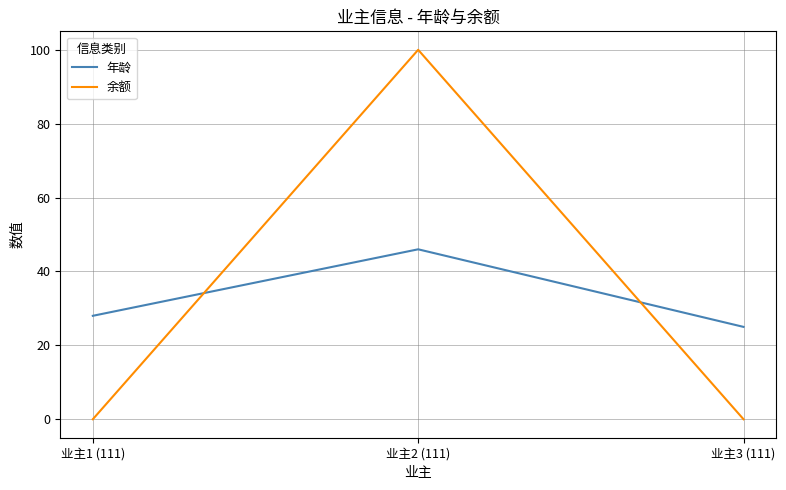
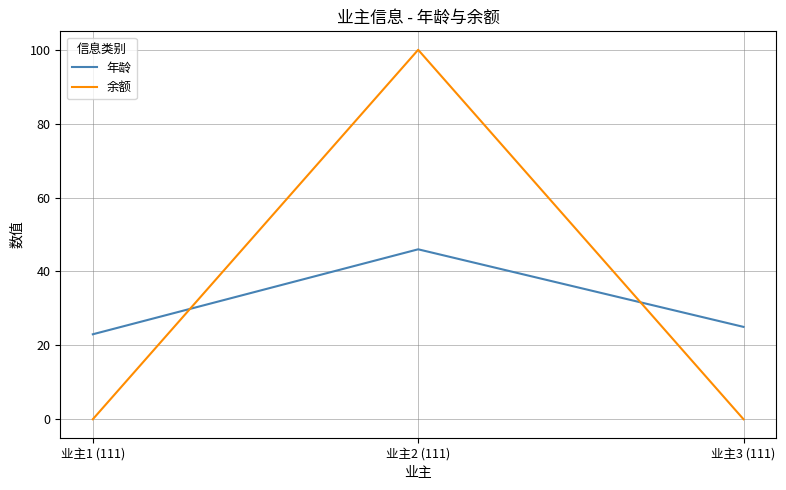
  {
    "年龄": {
-     "业主1 (111)": 28,
+     "业主1 (111)": 23,
      "业主2 (111)": 46,
      "业主3 (111)": 25
    },
    "余额": {
      "业主1 (111)": 0,
      "业主2 (111)": 100,
      "业主3 (111)": 0
    }
  }
